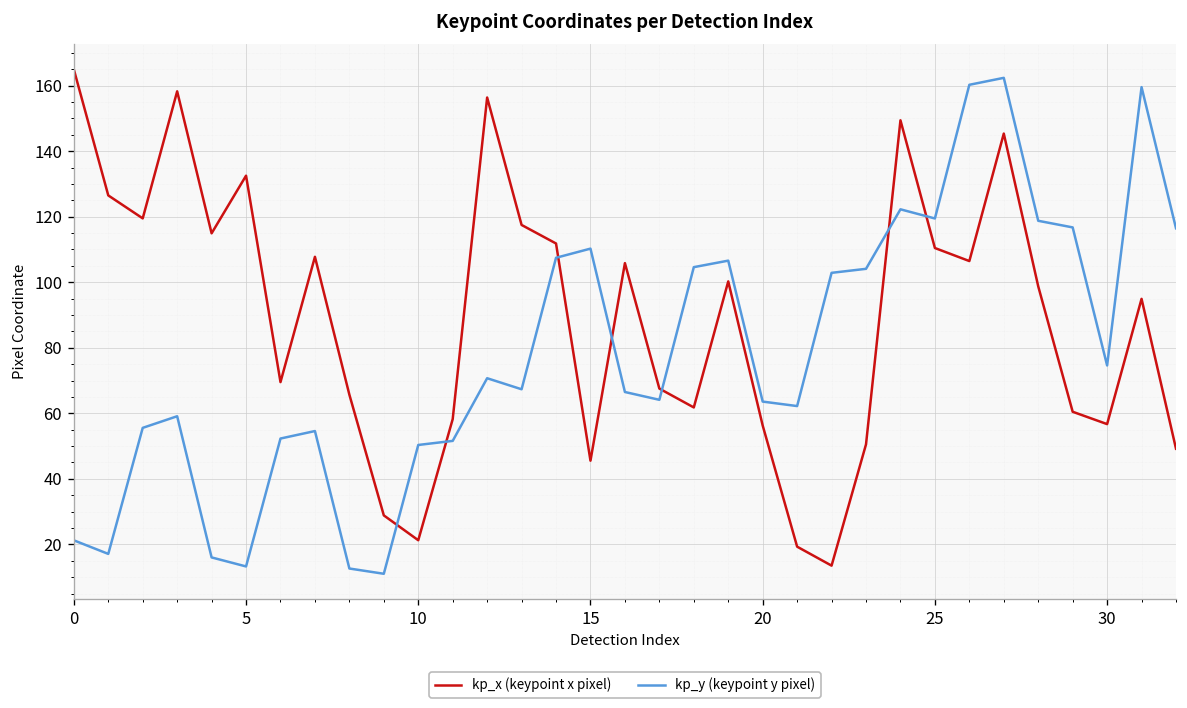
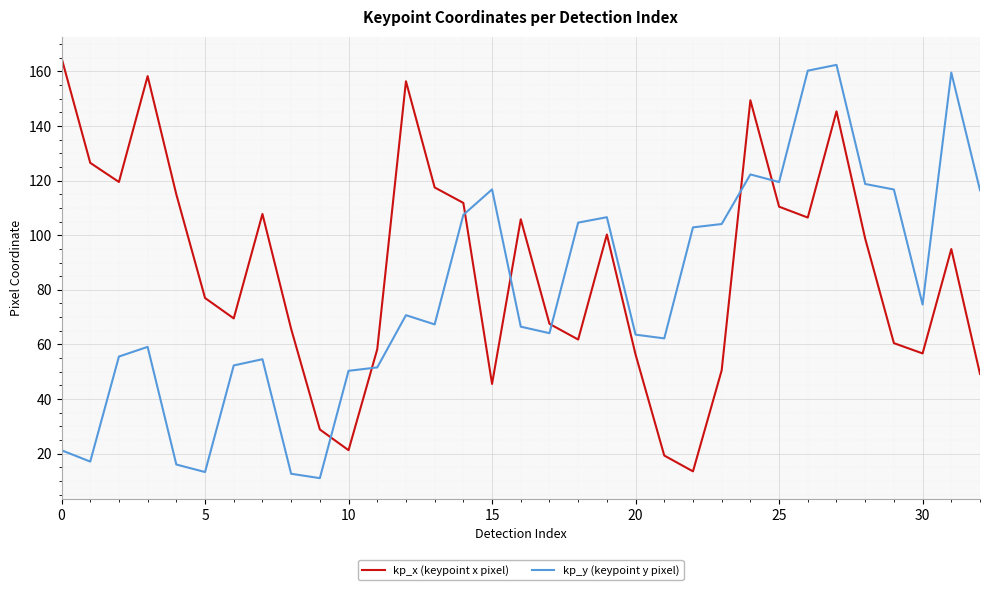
  {
    "kp_x (keypoint x pixel)": {
      "0": 165,
-     "5": 133,
+     "5": 77,
      "10": 21,
      "15": 46,
      "20": 56,
      "25": 110,
      "30": 57
    },
    "kp_y (keypoint y pixel)": {
      "0": 21,
      "5": 13,
      "10": 50,
-     "15": 110,
+     "15": 117,
      "20": 64,
      "25": 119,
      "30": 75
    }
  }
